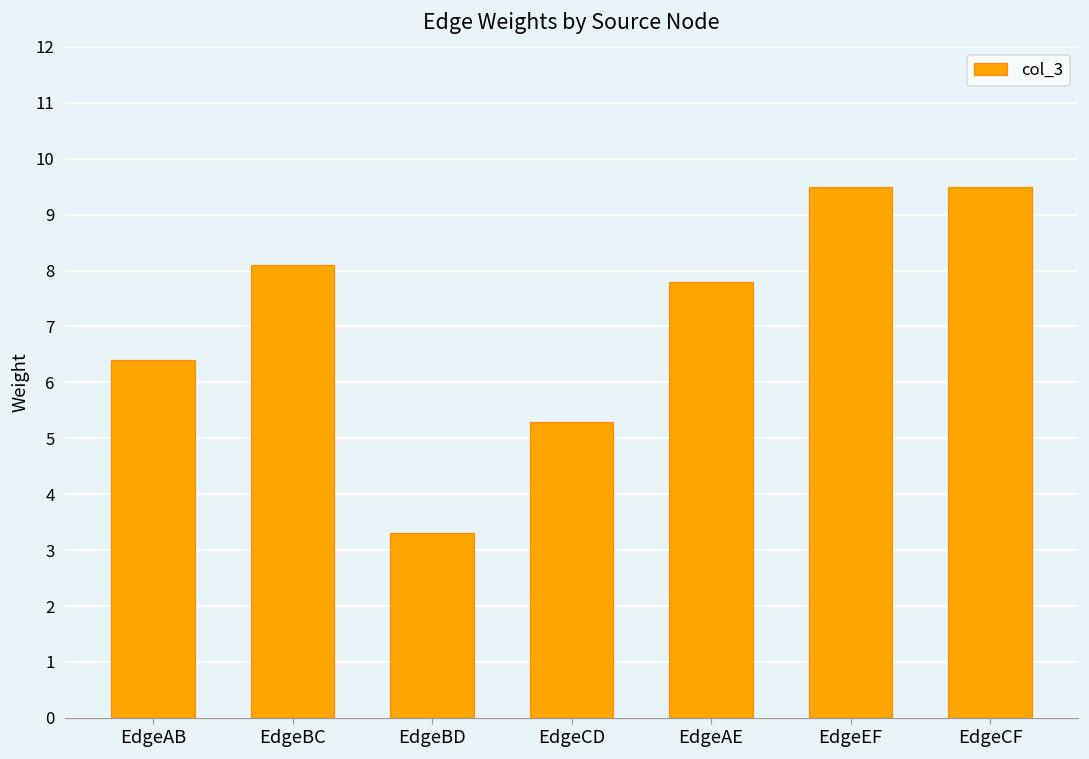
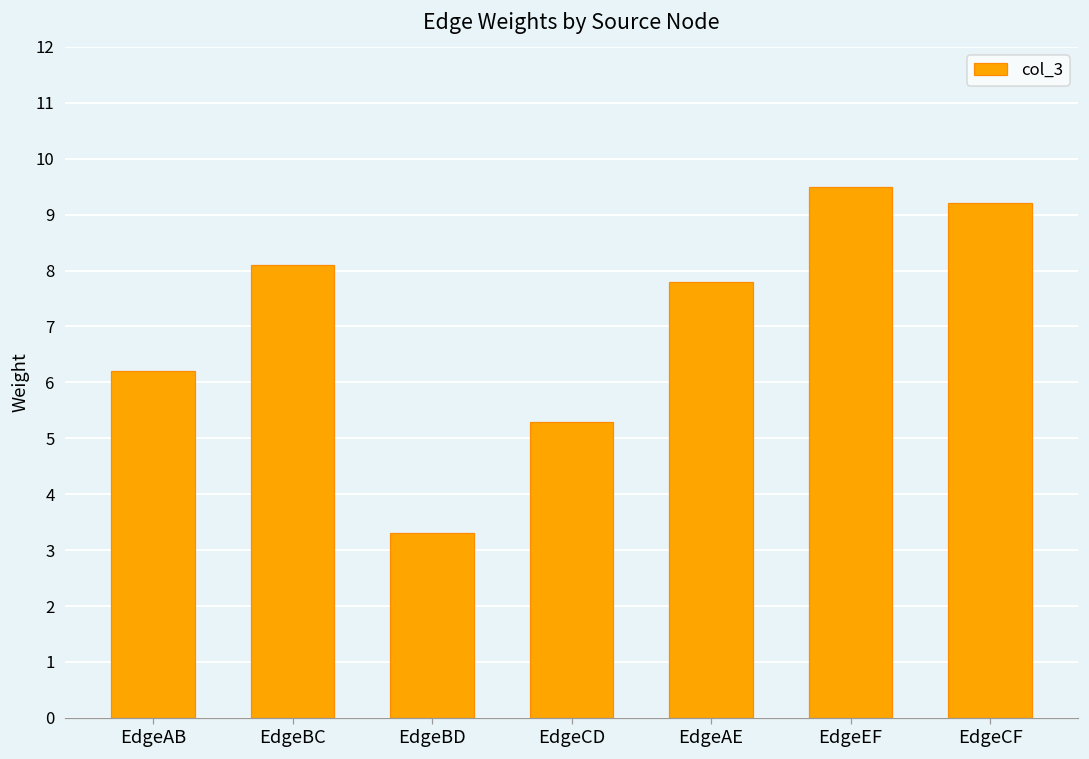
  {
-   "EdgeAB": 6.4,
+   "EdgeAB": 6.2,
    "EdgeBC": 8.1,
    "EdgeBD": 3.3,
    "EdgeCD": 5.3,
    "EdgeAE": 7.8,
    "EdgeEF": 9.5,
-   "EdgeCF": 9.5
+   "EdgeCF": 9.2
  }
